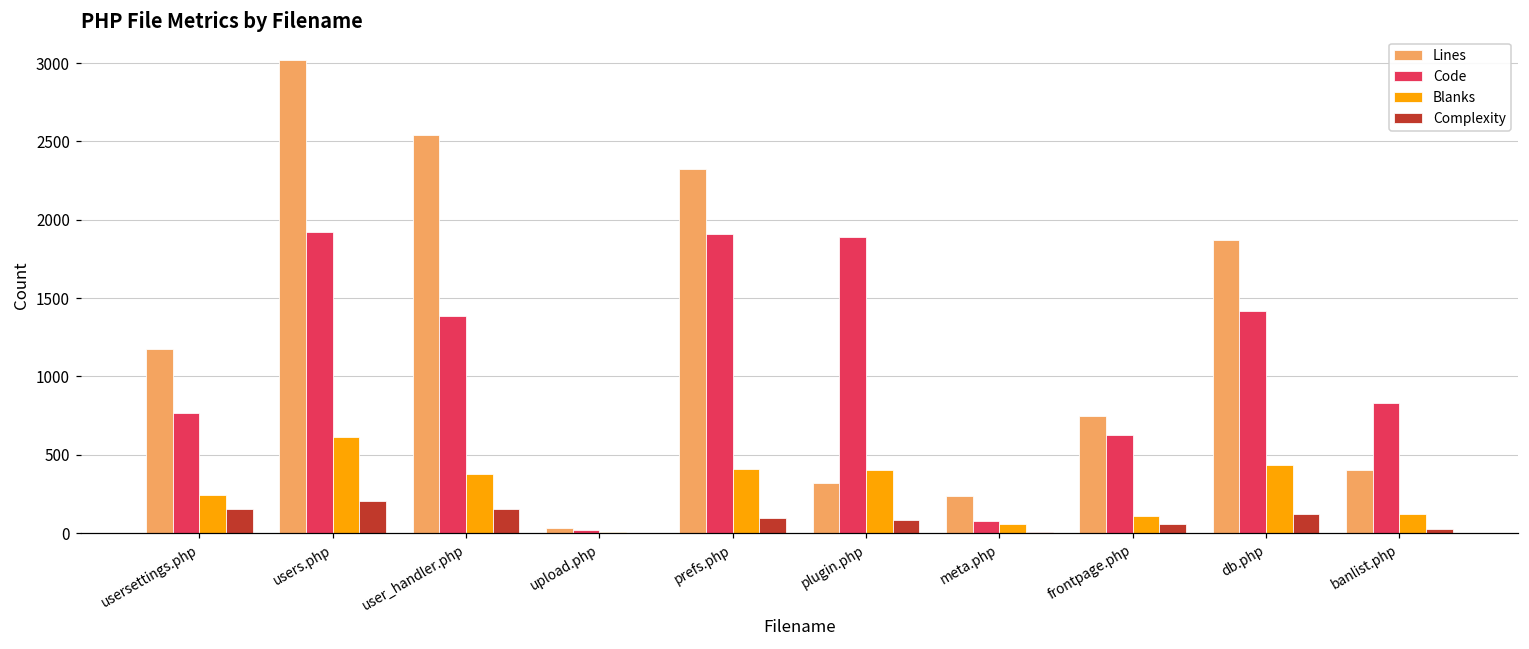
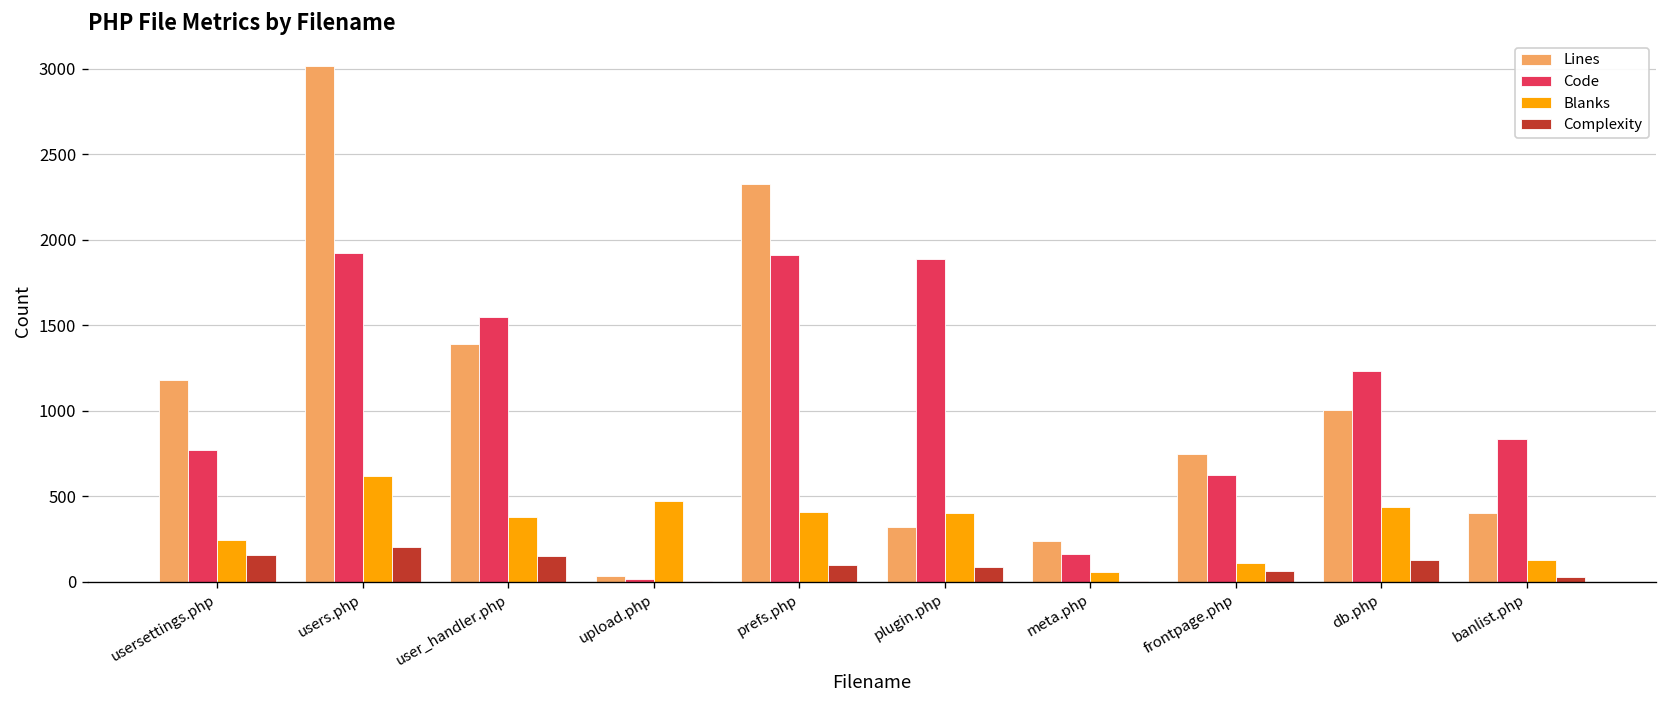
  {
    "Lines": {
      "usersettings.php": 1180,
      "users.php": 3020,
-     "user_handler.php": 2540,
+     "user_handler.php": 1390,
      "upload.php": 40,
      "prefs.php": 2330,
      "plugin.php": 320,
      "meta.php": 240,
      "frontpage.php": 750,
-     "db.php": 1870,
+     "db.php": 1000,
      "banlist.php": 400
    },
    "Code": {
      "usersettings.php": 770,
      "users.php": 1920,
-     "user_handler.php": 1390,
+     "user_handler.php": 1550,
      "prefs.php": 1910,
      "plugin.php": 1890,
-     "meta.php": 80,
+     "meta.php": 160,
      "frontpage.php": 630,
-     "db.php": 1420,
+     "db.php": 1230,
      "banlist.php": 830
    },
    "Blanks": {
      "usersettings.php": 240,
      "users.php": 620,
      "user_handler.php": 380,
-     "upload.php": 10,
+     "upload.php": 470,
      "prefs.php": 410,
      "plugin.php": 400,
      "meta.php": 60,
      "frontpage.php": 110,
      "db.php": 440,
      "banlist.php": 120
    },
    "Complexity": {
      "usersettings.php": 160,
      "users.php": 210,
      "user_handler.php": 150,
      "prefs.php": 100,
      "plugin.php": 80,
      "frontpage.php": 60,
      "db.php": 120,
      "banlist.php": 30
    }
  }
